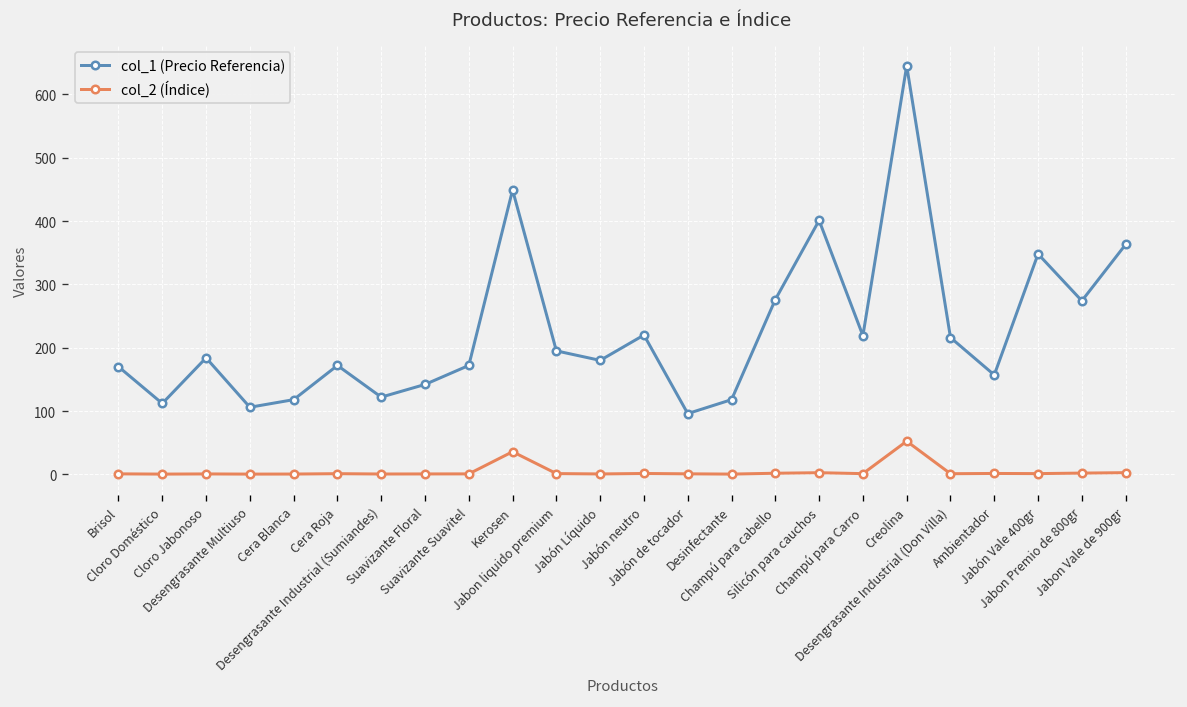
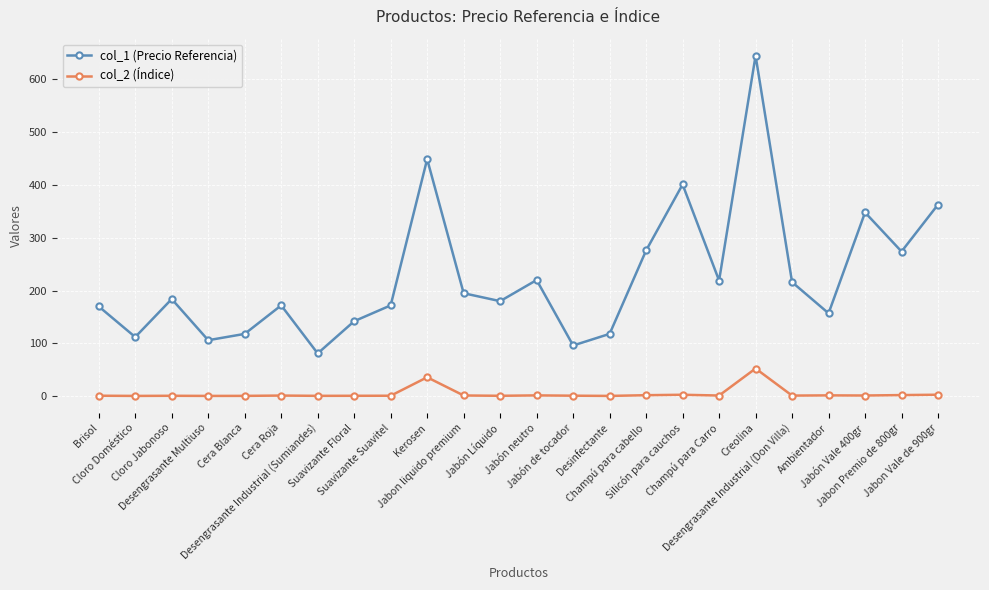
  {
    "col_1 (Precio Referencia)": {
      "Brisol": 170,
      "Cloro Doméstico": 110,
      "Cloro Jabonoso": 180,
      "Desengrasante Multiuso": 110,
      "Cera Blanca": 120,
      "Cera Roja": 170,
-     "Desengrasante Industrial (Sumiandes)": 120,
+     "Desengrasante Industrial (Sumiandes)": 80,
      "Suavizante Floral": 140,
      "Suavizante Suavitel": 170,
      "Kerosen": 450,
      "Jabon liquido premium": 200,
      "Jabón Líquido": 180,
      "Jabón neutro": 220,
      "Jabón de tocador": 100,
      "Desinfectante": 120,
      "Champú para cabello": 280,
      "Silicón para cauchos": 400,
      "Champú para Carro": 220,
      "Creolina": 650,
      "Desengrasante Industrial (Don Villa)": 220,
      "Ambientador": 160,
      "Jabón Vale 400gr": 350,
      "Jabon Premio de 800gr": 270,
      "Jabon Vale de 900gr": 360
    },
    "col_2 (Índice)": {
      "Brisol": 0,
      "Cloro Doméstico": 0,
      "Cloro Jabonoso": 0,
      "Desengrasante Multiuso": 0,
      "Cera Blanca": 0,
      "Cera Roja": 0,
      "Desengrasante Industrial (Sumiandes)": 0,
      "Suavizante Floral": 0,
      "Suavizante Suavitel": 0,
      "Kerosen": 40,
      "Jabon liquido premium": 0,
      "Jabón Líquido": 0,
      "Jabón neutro": 0,
      "Jabón de tocador": 0,
      "Desinfectante": 0,
      "Champú para cabello": 0,
      "Silicón para cauchos": 0,
      "Champú para Carro": 0,
      "Creolina": 50,
      "Desengrasante Industrial (Don Villa)": 0,
      "Ambientador": 0,
      "Jabón Vale 400gr": 0,
      "Jabon Premio de 800gr": 0,
      "Jabon Vale de 900gr": 0
    }
  }
